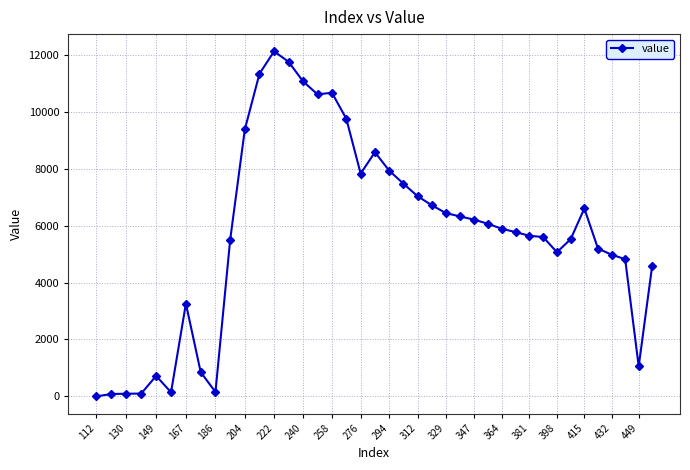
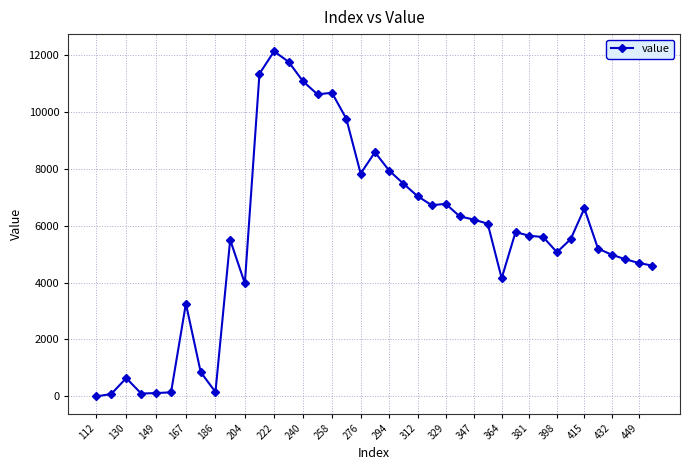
  {
    "112": 0,
-   "130": 100,
-   "149": 700,
+   "130": 600,
+   "149": 100,
    "167": 3300,
    "186": 200,
-   "204": 9400,
+   "204": 4000,
    "222": 12100,
    "240": 11100,
    "258": 10700,
    "276": 7800,
    "294": 7900,
    "312": 7000,
-   "329": 6400,
+   "329": 6800,
    "347": 6200,
-   "364": 5900,
+   "364": 4100,
    "381": 5600,
    "398": 5100,
    "415": 6600,
    "432": 5000,
-   "449": 1100
+   "449": 4700
  }
